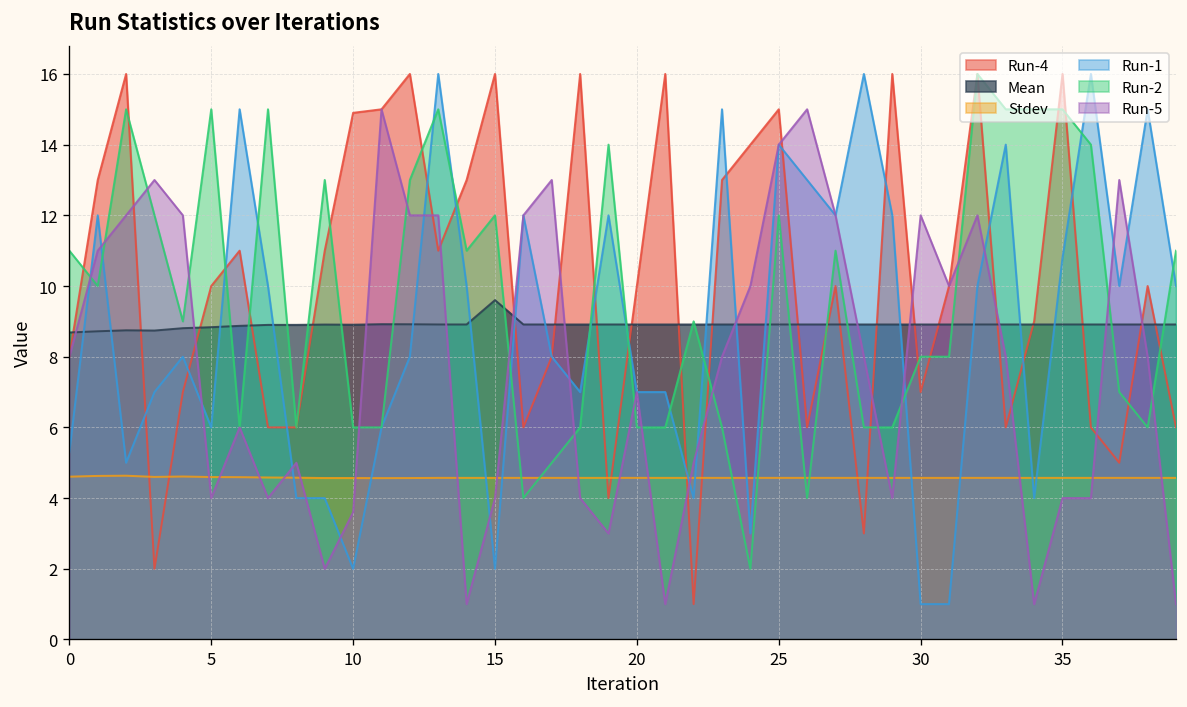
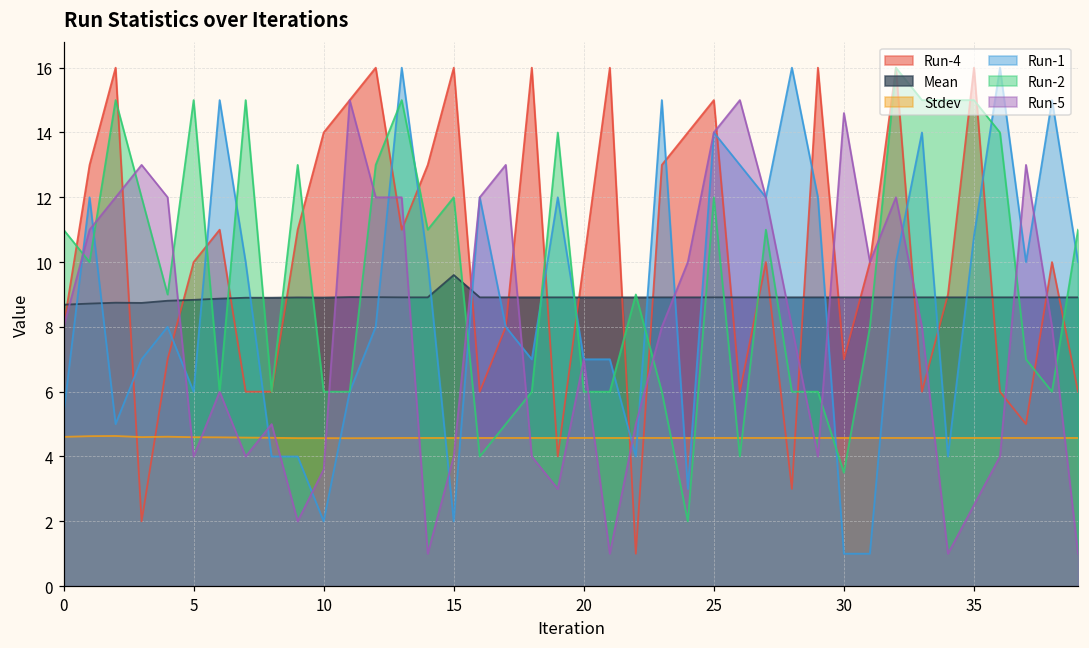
  {
    "Run-4": {
      "5": 10.0,
-     "10": 14.9,
+     "10": 14.0,
      "15": 16.0,
      "20": 10.0,
      "25": 15.0,
      "30": 7.0
    },
    "Mean": {
      "0": 8.7,
      "5": 8.8,
      "10": 8.9,
      "15": 9.6,
      "20": 8.9,
      "25": 8.9,
      "30": 8.9,
      "35": 8.9
    },
    "Stdev": {
      "0": 4.6,
      "5": 4.6,
      "10": 4.6,
      "15": 4.6,
      "20": 4.6,
      "25": 4.6,
      "30": 4.6,
      "35": 4.6
    },
    "Run-1": {
      "0": 5.3,
      "5": 6.0,
      "10": 2.0,
      "15": 2.0,
      "30": 1.0,
      "35": 10.8
    },
    "Run-2": {
      "0": 11.0,
      "5": 15.0,
      "10": 6.0,
      "15": 12.0,
      "20": 6.0,
      "25": 12.0,
-     "30": 8.0
+     "30": 3.5
    },
    "Run-5": {
      "5": 4.0,
      "10": 3.6,
      "15": 4.0,
-     "30": 12.0,
-     "35": 4.0
+     "30": 14.6,
+     "35": 2.5
    }
  }
